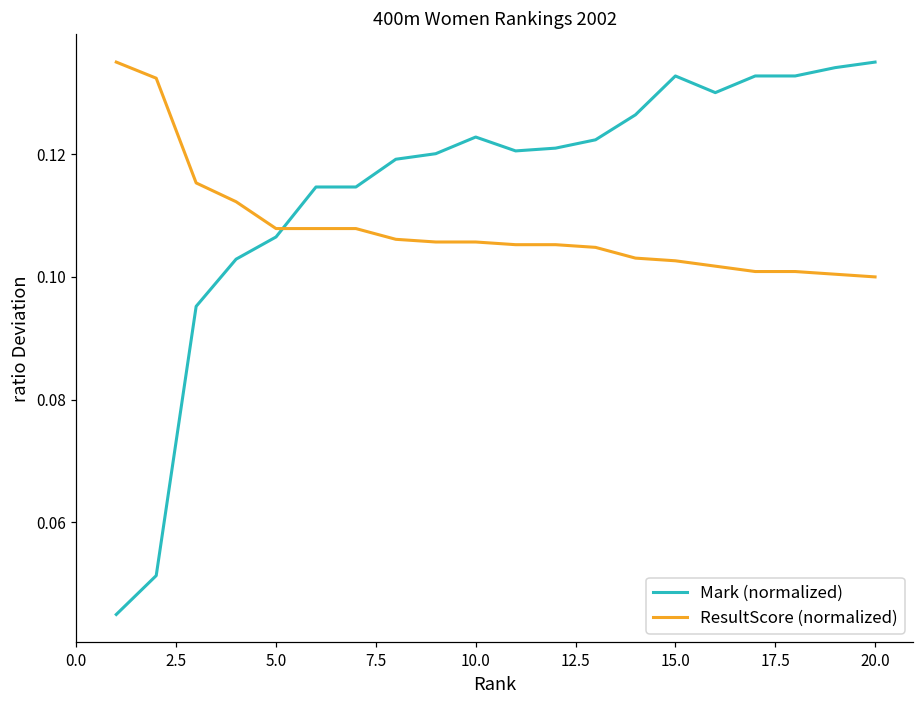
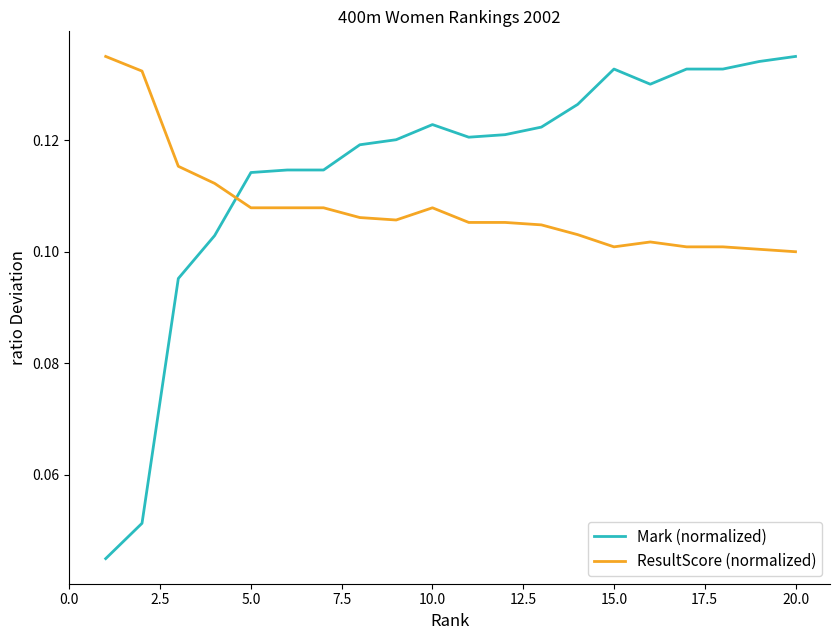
  {
    "Mark (normalized)": {
-     "5.0": 0.107,
+     "5.0": 0.114,
      "10.0": 0.123,
      "15.0": 0.133,
      "20.0": 0.135
    },
    "ResultScore (normalized)": {
      "5.0": 0.108,
-     "10.0": 0.106,
-     "15.0": 0.103,
+     "10.0": 0.108,
+     "15.0": 0.101,
      "20.0": 0.100
    }
  }
